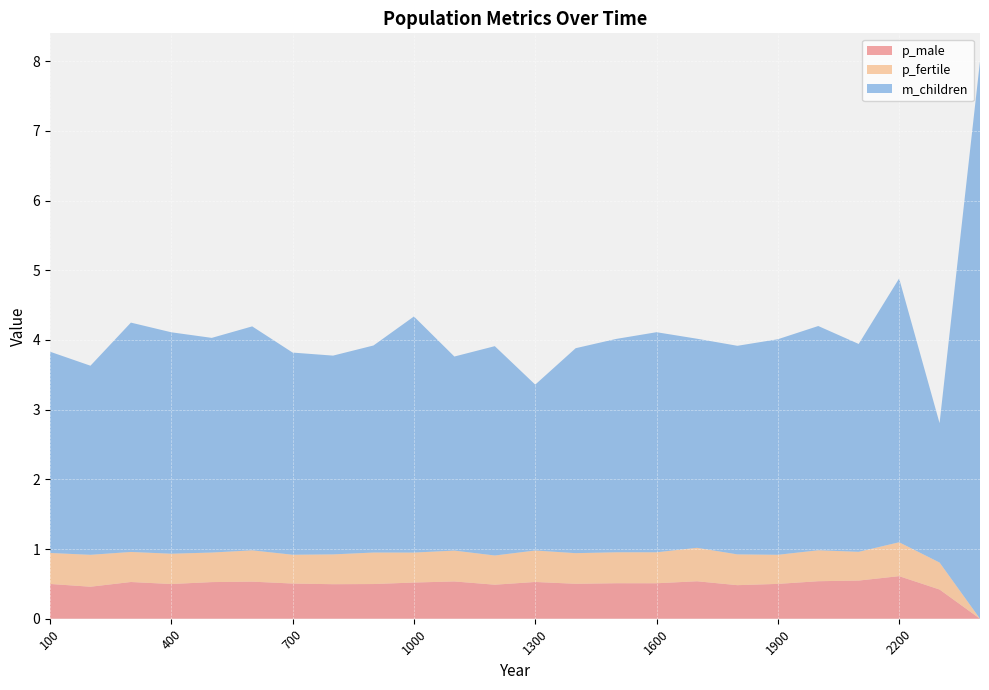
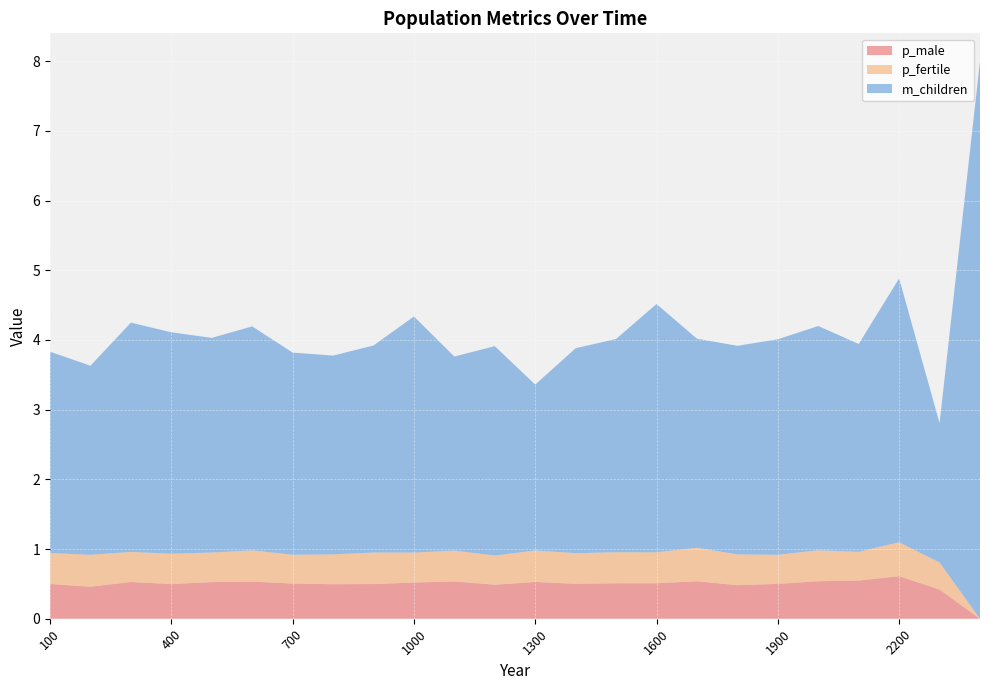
  {
    "m_children": {
      "100": 2.9,
      "400": 3.2,
      "700": 2.9,
      "1000": 3.4,
      "1300": 2.4,
-     "1600": 3.2,
+     "1600": 3.6,
      "1900": 3.1,
      "2200": 3.8
    }
  }
